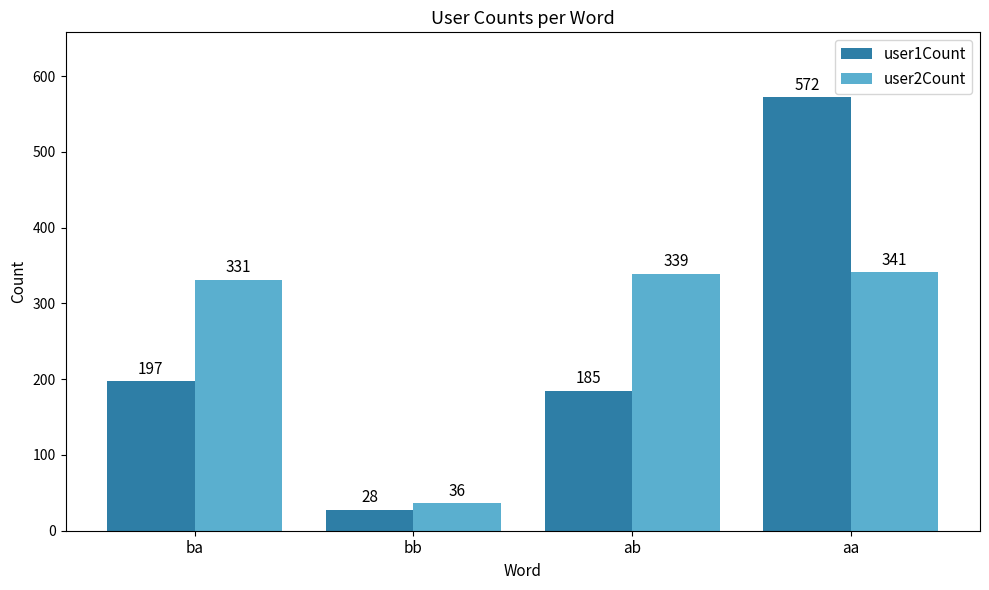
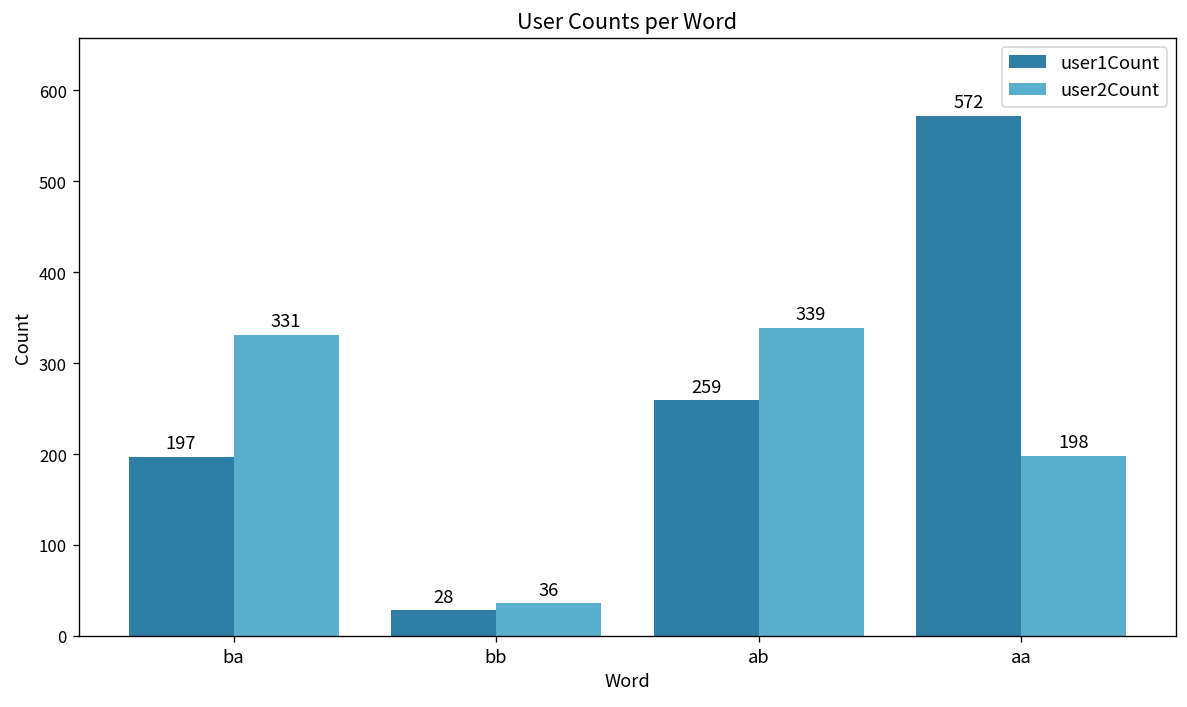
  {
    "user1Count": {
      "ba": 197,
      "bb": 28,
-     "ab": 185,
+     "ab": 259,
      "aa": 572
    },
    "user2Count": {
      "ba": 331,
      "bb": 36,
      "ab": 339,
-     "aa": 341
+     "aa": 198
    }
  }
